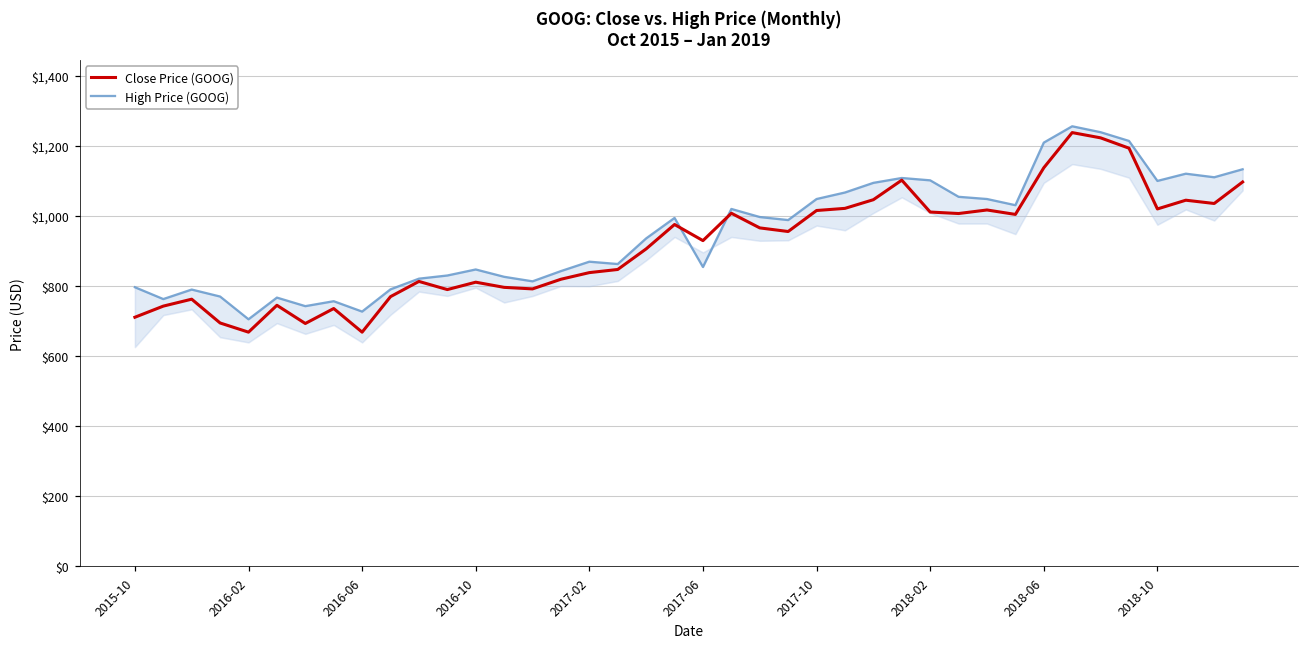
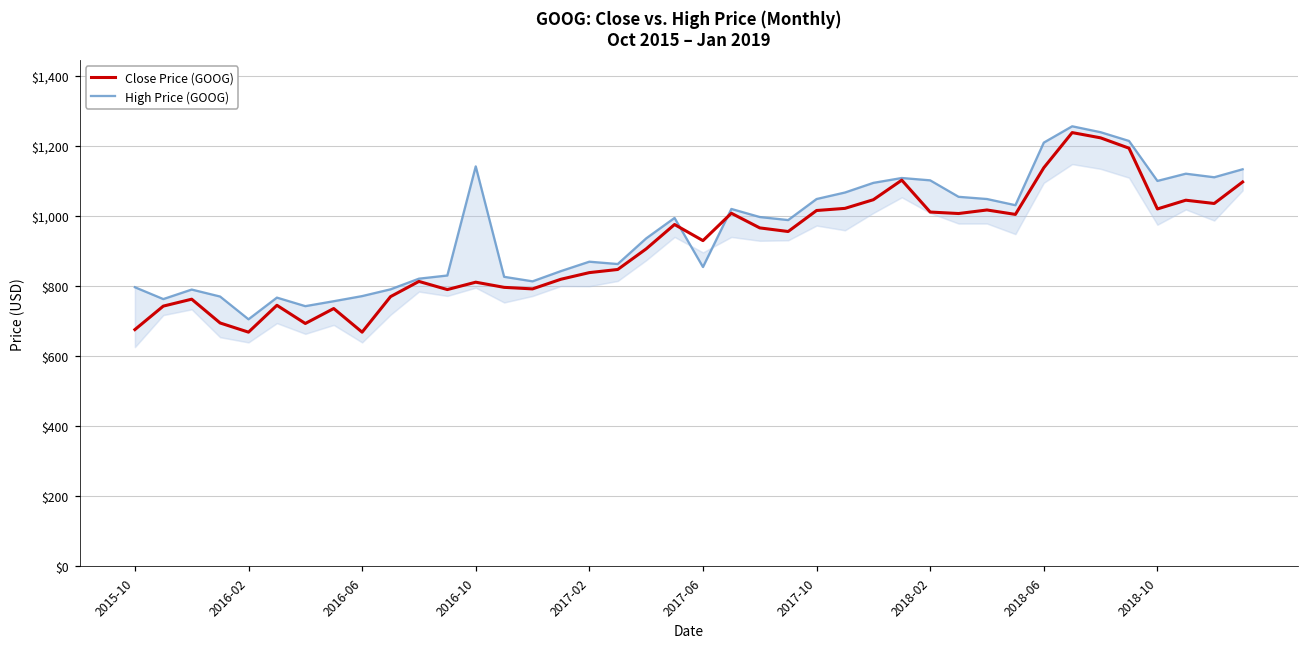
  {
    "Close Price (GOOG)": {
-     "2015-10": "$710",
+     "2015-10": "$680",
      "2016-02": "$670",
      "2016-06": "$670",
      "2016-10": "$810",
      "2017-02": "$840",
      "2017-06": "$930",
      "2017-10": "$1,020",
      "2018-02": "$1,010",
      "2018-06": "$1,140",
      "2018-10": "$1,020"
    },
    "High Price (GOOG)": {
-     "2016-06": "$730",
-     "2016-10": "$850",
+     "2016-06": "$770",
+     "2016-10": "$1,140",
      "2017-06": "$850"
    }
  }
